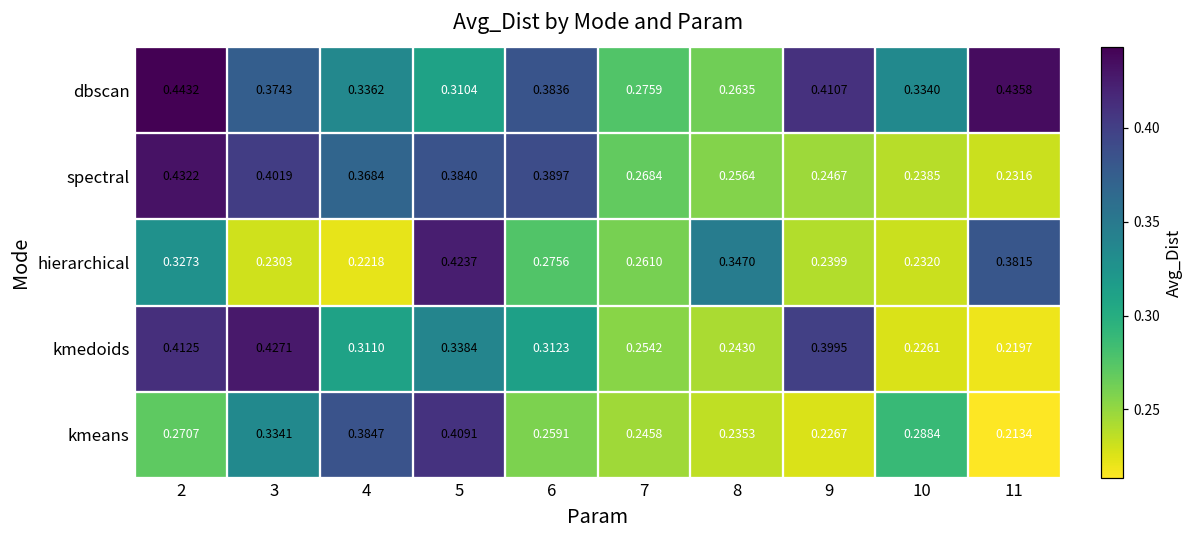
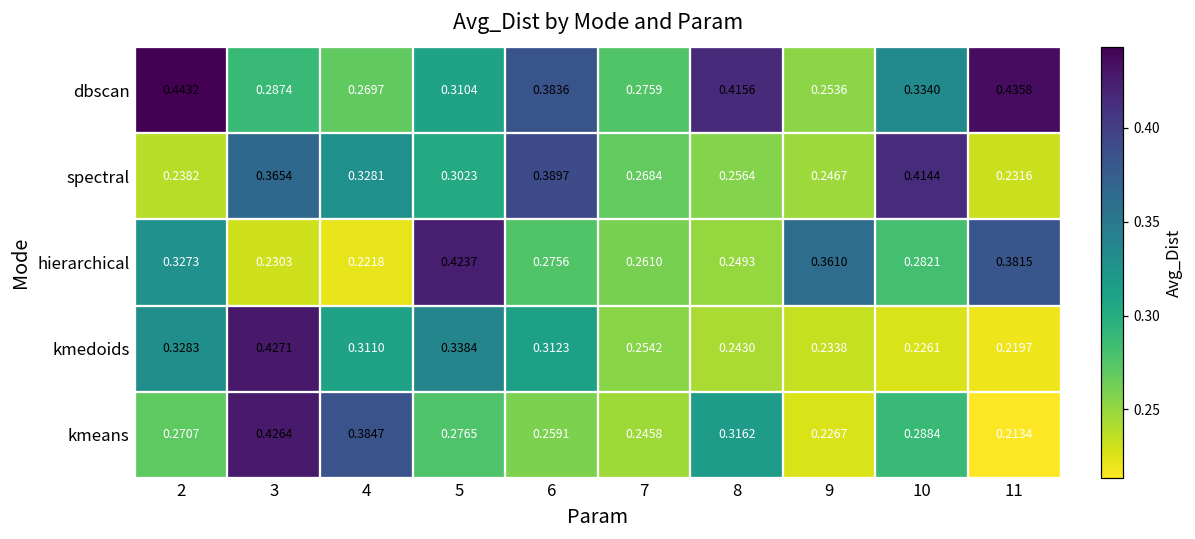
  {
    "dbscan": {
      "2": 0.4432,
-     "3": 0.3743,
-     "4": 0.3362,
+     "3": 0.2874,
+     "4": 0.2697,
      "5": 0.3104,
      "6": 0.3836,
      "7": 0.2759,
-     "8": 0.2635,
-     "9": 0.4107,
+     "8": 0.4156,
+     "9": 0.2536,
      "10": 0.3340,
      "11": 0.4358
    },
    "spectral": {
-     "2": 0.4322,
-     "3": 0.4019,
-     "4": 0.3684,
-     "5": 0.3840,
+     "2": 0.2382,
+     "3": 0.3654,
+     "4": 0.3281,
+     "5": 0.3023,
      "6": 0.3897,
      "7": 0.2684,
      "8": 0.2564,
      "9": 0.2467,
-     "10": 0.2385,
+     "10": 0.4144,
      "11": 0.2316
    },
    "hierarchical": {
      "2": 0.3273,
      "3": 0.2303,
      "4": 0.2218,
      "5": 0.4237,
      "6": 0.2756,
      "7": 0.2610,
-     "8": 0.3470,
-     "9": 0.2399,
-     "10": 0.2320,
+     "8": 0.2493,
+     "9": 0.3610,
+     "10": 0.2821,
      "11": 0.3815
    },
    "kmedoids": {
-     "2": 0.4125,
+     "2": 0.3283,
      "3": 0.4271,
      "4": 0.3110,
      "5": 0.3384,
      "6": 0.3123,
      "7": 0.2542,
      "8": 0.2430,
-     "9": 0.3995,
+     "9": 0.2338,
      "10": 0.2261,
      "11": 0.2197
    },
    "kmeans": {
      "2": 0.2707,
-     "3": 0.3341,
+     "3": 0.4264,
      "4": 0.3847,
-     "5": 0.4091,
+     "5": 0.2765,
      "6": 0.2591,
      "7": 0.2458,
-     "8": 0.2353,
+     "8": 0.3162,
      "9": 0.2267,
      "10": 0.2884,
      "11": 0.2134
    }
  }
